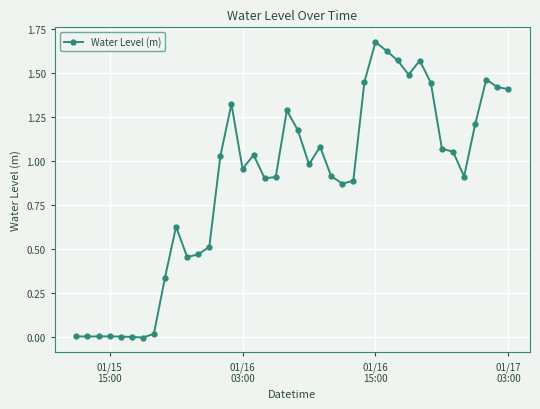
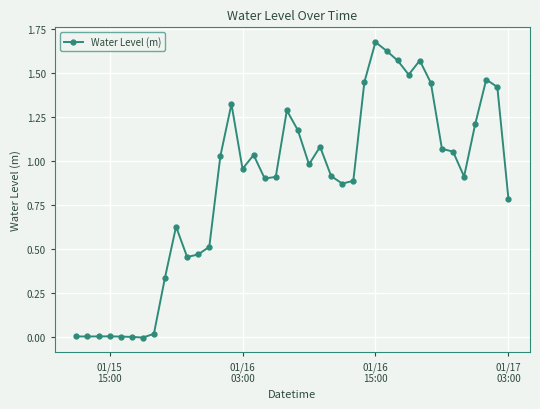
  {
    "01/15 15:00": 0.00,
    "01/16 03:00": 0.96,
    "01/16 15:00": 1.68,
-   "01/17 03:00": 1.41
+   "01/17 03:00": 0.79
  }
